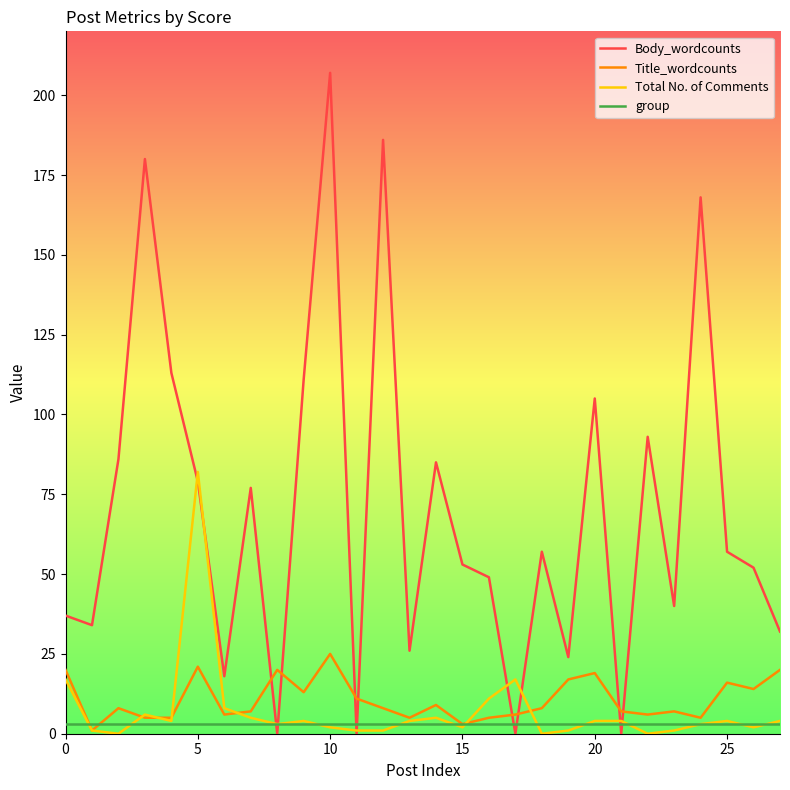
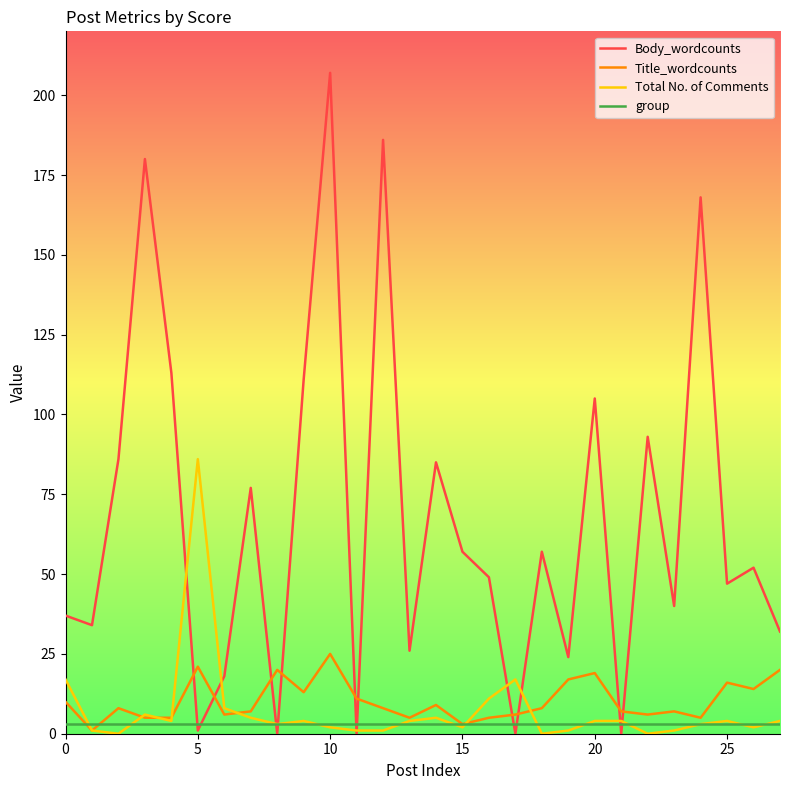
  {
    "Body_wordcounts": {
      "0": 37,
-     "5": 79,
+     "5": 1,
      "10": 207,
-     "15": 53,
+     "15": 57,
      "20": 105,
-     "25": 57
+     "25": 47
    },
    "Title_wordcounts": {
-     "0": 20,
+     "0": 10,
      "5": 21,
      "10": 25,
      "20": 19,
      "25": 16
    },
    "Total No. of Comments": {
      "0": 17,
-     "5": 82,
+     "5": 86,
      "10": 2,
      "15": 2,
      "20": 4,
      "25": 4
    },
    "group": {
      "0": 3,
      "5": 3,
      "10": 3,
      "20": 3,
      "25": 3
    }
  }
